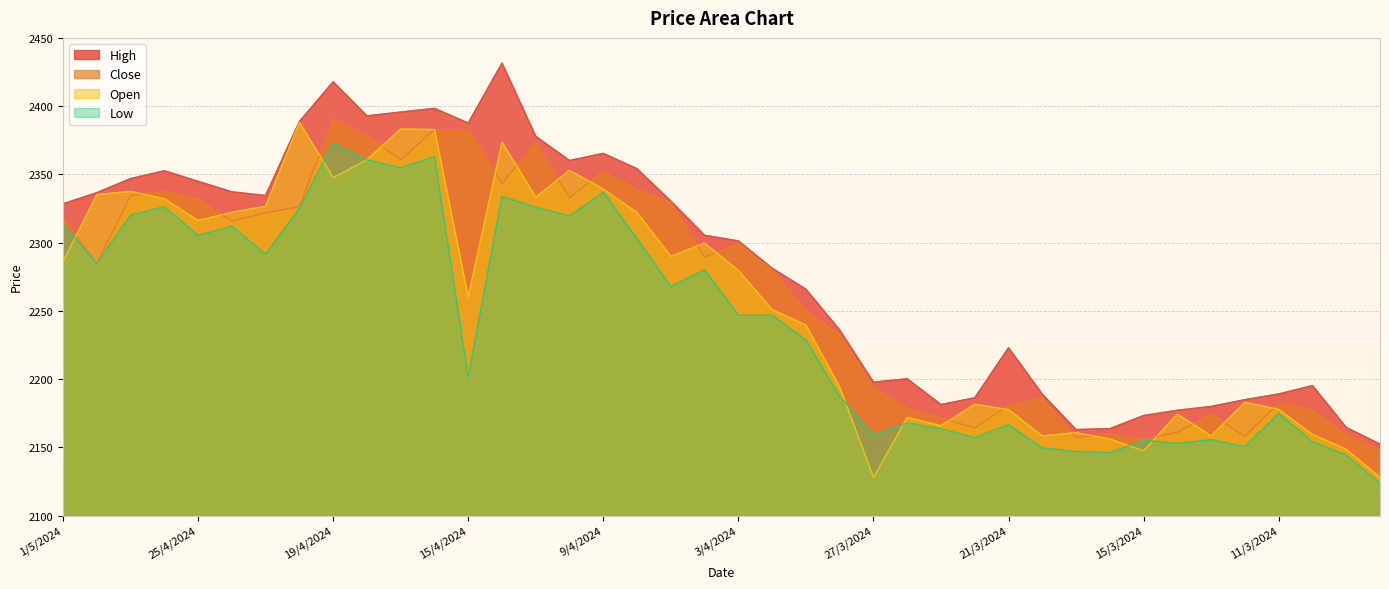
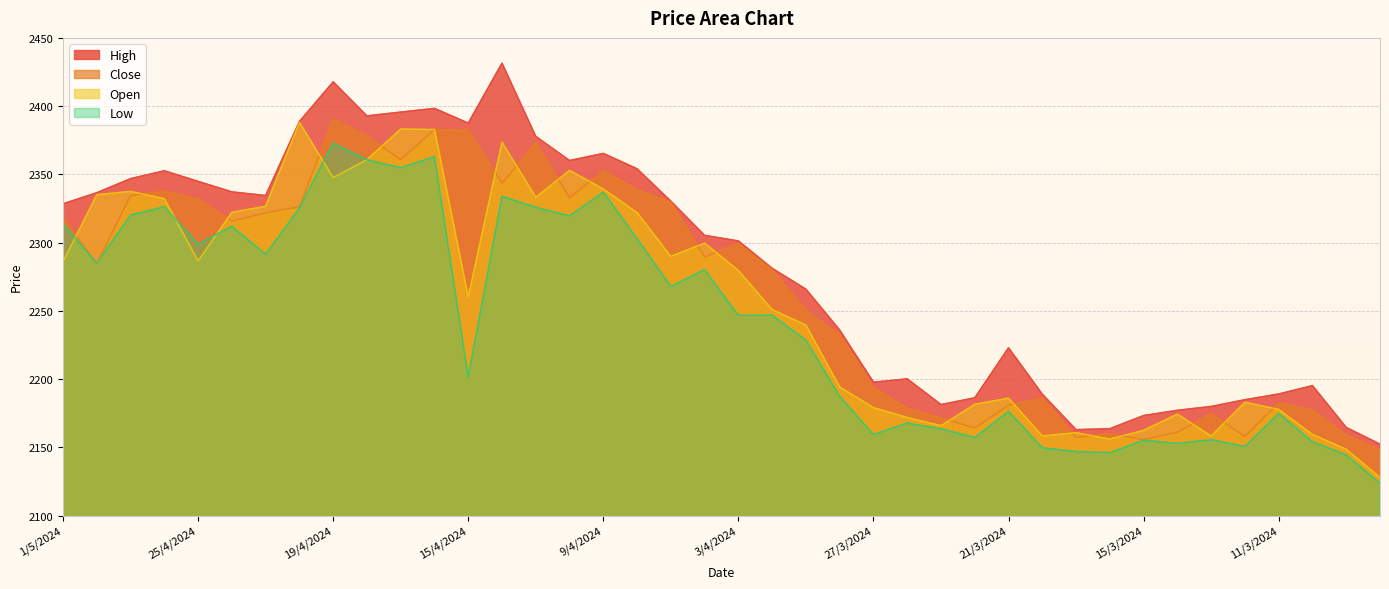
  {
    "Open": {
      "1/5/2024": 2286,
-     "25/4/2024": 2316,
+     "25/4/2024": 2287,
      "19/4/2024": 2348,
      "15/4/2024": 2260,
      "9/4/2024": 2339,
      "3/4/2024": 2280,
-     "27/3/2024": 2128,
-     "21/3/2024": 2178,
-     "15/3/2024": 2147,
+     "27/3/2024": 2179,
+     "21/3/2024": 2186,
+     "15/3/2024": 2162,
      "11/3/2024": 2178
    },
    "Low": {
      "1/5/2024": 2314,
-     "25/4/2024": 2305,
+     "25/4/2024": 2299,
      "19/4/2024": 2373,
      "15/4/2024": 2201,
      "9/4/2024": 2337,
      "3/4/2024": 2247,
      "27/3/2024": 2159,
-     "21/3/2024": 2167,
+     "21/3/2024": 2176,
      "11/3/2024": 2175
    }
  }
